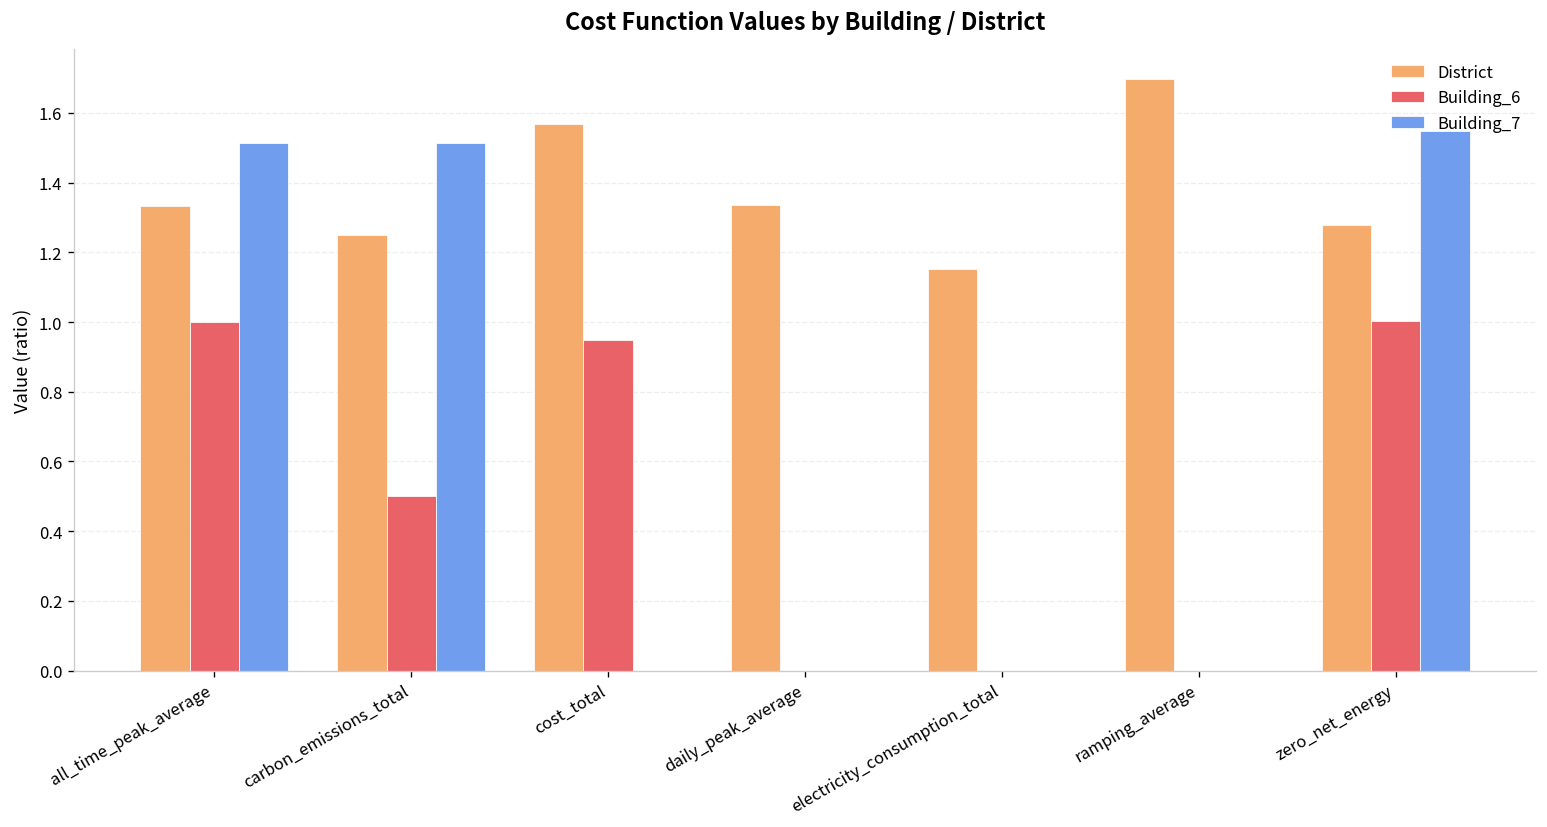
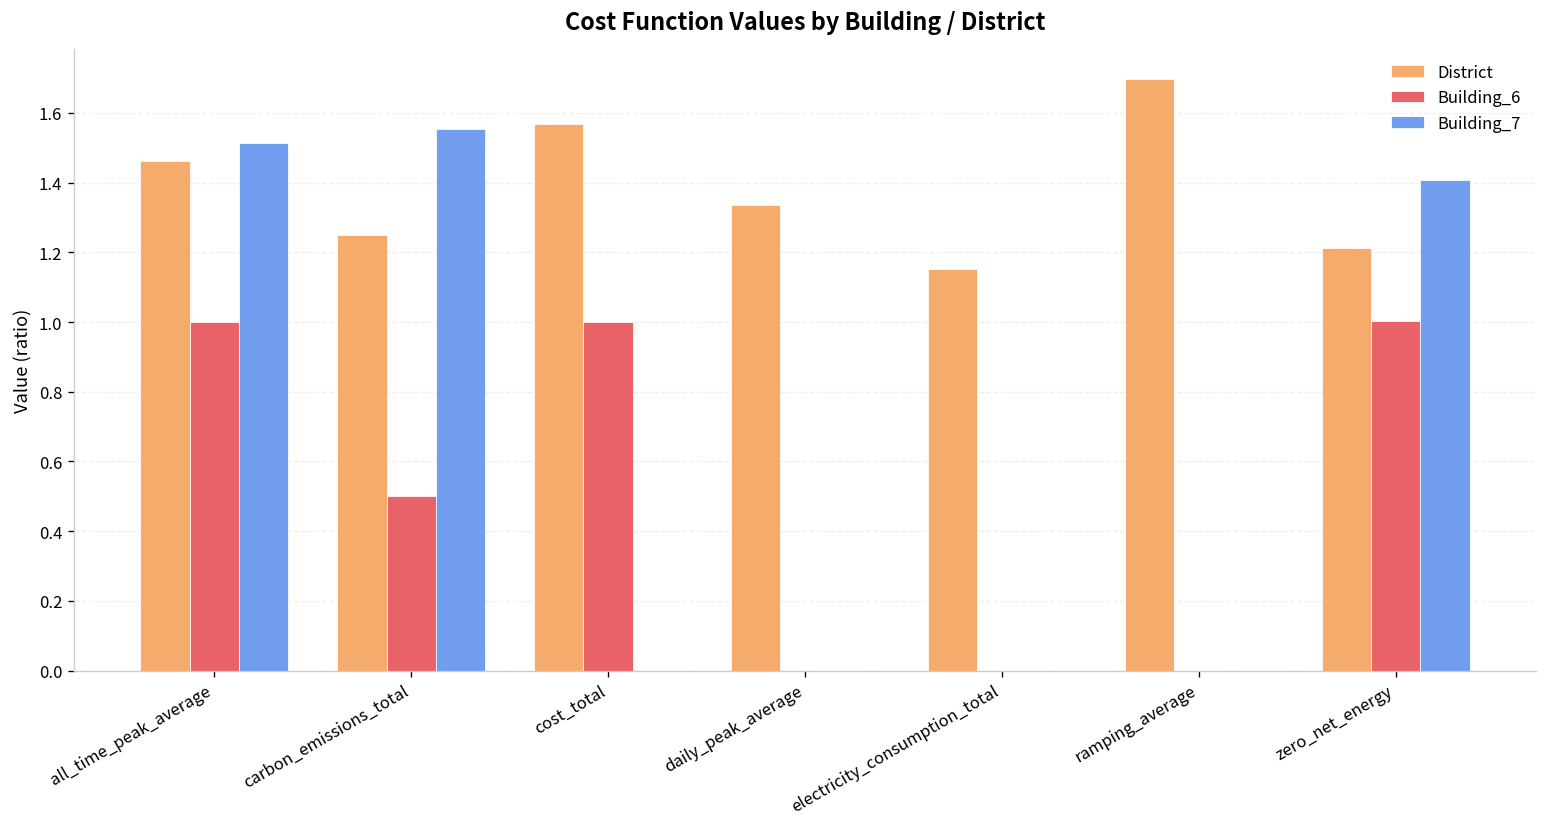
  {
    "District": {
-     "all_time_peak_average": 1.33,
+     "all_time_peak_average": 1.46,
      "carbon_emissions_total": 1.25,
      "cost_total": 1.57,
      "daily_peak_average": 1.34,
      "electricity_consumption_total": 1.15,
      "ramping_average": 1.70,
-     "zero_net_energy": 1.28
+     "zero_net_energy": 1.21
    },
    "Building_6": {
      "all_time_peak_average": 1.00,
      "carbon_emissions_total": 0.50,
-     "cost_total": 0.95,
+     "cost_total": 1.00,
      "daily_peak_average": 0.00,
      "electricity_consumption_total": 0.00,
      "ramping_average": 0.00,
      "zero_net_energy": 1.00
    },
    "Building_7": {
      "all_time_peak_average": 1.51,
-     "carbon_emissions_total": 1.51,
+     "carbon_emissions_total": 1.55,
      "cost_total": 0.00,
      "daily_peak_average": 0.00,
      "electricity_consumption_total": 0.00,
      "ramping_average": 0.00,
-     "zero_net_energy": 1.55
+     "zero_net_energy": 1.41
    }
  }
